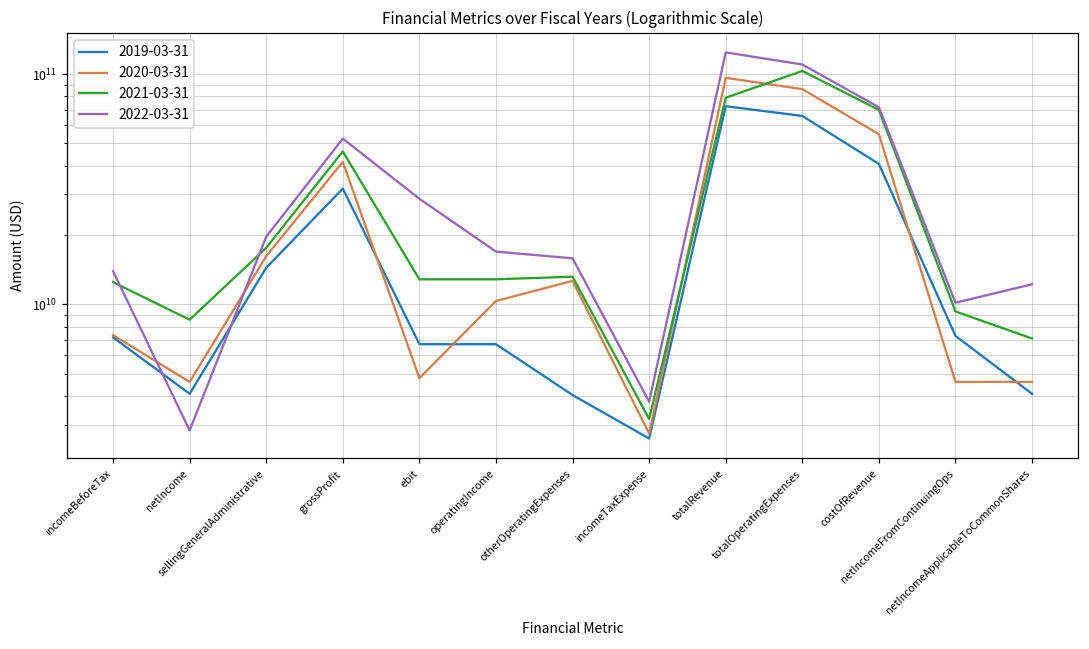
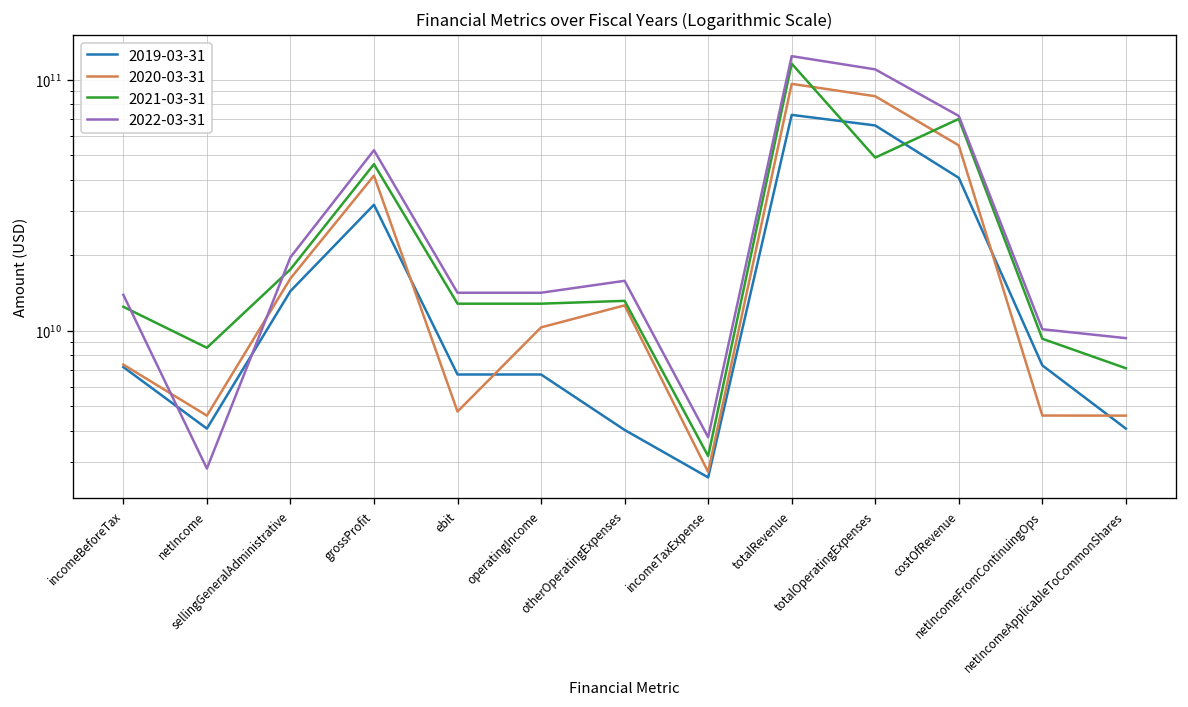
  {
    "2019-03-31": {
      "netIncome": 4100000000,
      "sellingGeneralAdministrative": 14000000000,
      "grossProfit": 32000000000,
      "ebit": 6700000000,
      "operatingIncome": 6700000000,
      "otherOperatingExpenses": 4000000000,
      "incomeTaxExpense": 2600000000,
      "totalRevenue": 73000000000,
      "totalOperatingExpenses": 66000000000,
      "costOfRevenue": 41000000000,
      "netIncomeFromContinuingOps": 7300000000,
      "netIncomeApplicableToCommonShares": 4100000000
    },
    "2020-03-31": {
      "netIncome": 4600000000,
      "sellingGeneralAdministrative": 16000000000,
      "grossProfit": 42000000000,
      "ebit": 4800000000,
      "operatingIncome": 10000000000,
      "otherOperatingExpenses": 13000000000,
      "incomeTaxExpense": 2700000000,
      "totalRevenue": 100000000000,
      "totalOperatingExpenses": 86000000000,
      "costOfRevenue": 55000000000,
      "netIncomeFromContinuingOps": 4600000000,
      "netIncomeApplicableToCommonShares": 4600000000
    },
    "2021-03-31": {
      "incomeBeforeTax": 12000000000,
      "netIncome": 8600000000,
      "sellingGeneralAdministrative": 18000000000,
      "grossProfit": 46000000000,
      "ebit": 13000000000,
      "operatingIncome": 13000000000,
      "otherOperatingExpenses": 13000000000,
      "incomeTaxExpense": 3200000000,
-     "totalRevenue": 79000000000,
-     "totalOperatingExpenses": 100000000000,
+     "totalRevenue": 120000000000,
+     "totalOperatingExpenses": 49000000000,
      "netIncomeFromContinuingOps": 9000000000,
      "netIncomeApplicableToCommonShares": 7100000000
    },
    "2022-03-31": {
      "incomeBeforeTax": 14000000000,
      "netIncome": 2800000000,
      "sellingGeneralAdministrative": 20000000000,
      "grossProfit": 52000000000,
-     "ebit": 29000000000,
-     "operatingIncome": 17000000000,
+     "ebit": 14000000000,
+     "operatingIncome": 14000000000,
      "otherOperatingExpenses": 16000000000,
      "incomeTaxExpense": 3800000000,
      "totalRevenue": 120000000000,
      "totalOperatingExpenses": 110000000000,
      "netIncomeFromContinuingOps": 10000000000,
-     "netIncomeApplicableToCommonShares": 12000000000
+     "netIncomeApplicableToCommonShares": 9000000000
    }
  }
